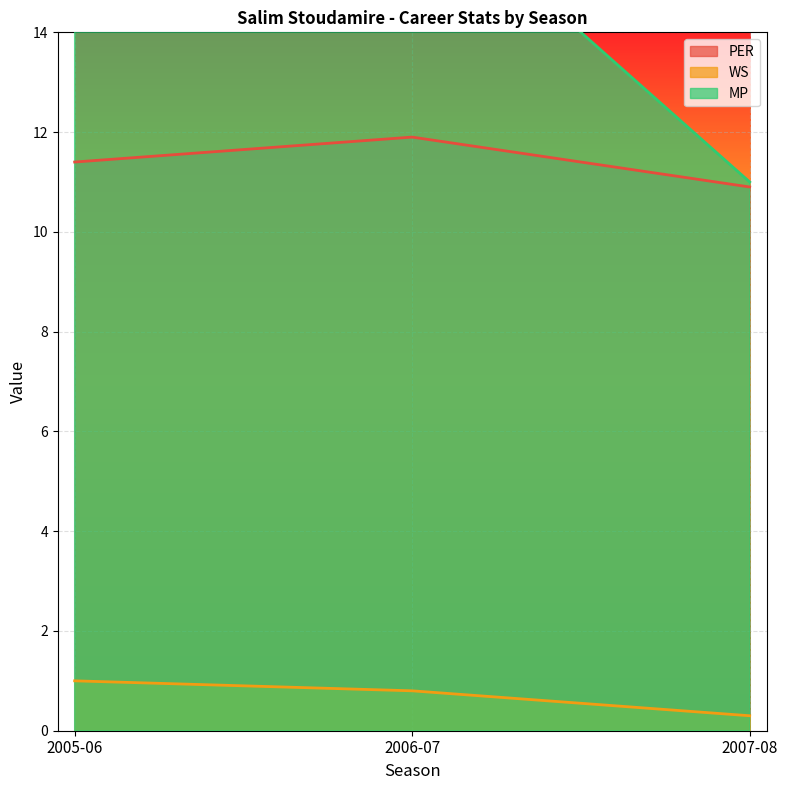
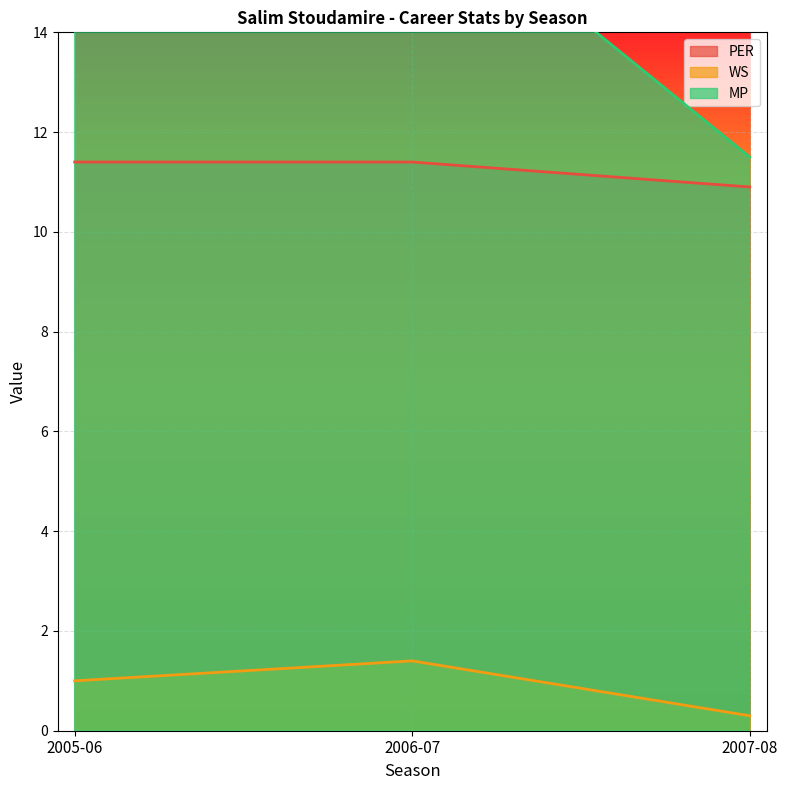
  {
    "PER": {
      "2005-06": 11.4,
-     "2006-07": 11.9,
+     "2006-07": 11.4,
      "2007-08": 10.9
    },
    "WS": {
      "2005-06": 1.0,
-     "2006-07": 0.8,
+     "2006-07": 1.4,
      "2007-08": 0.3
    },
    "MP": {
-     "2007-08": 11.0
+     "2007-08": 11.5
    }
  }
